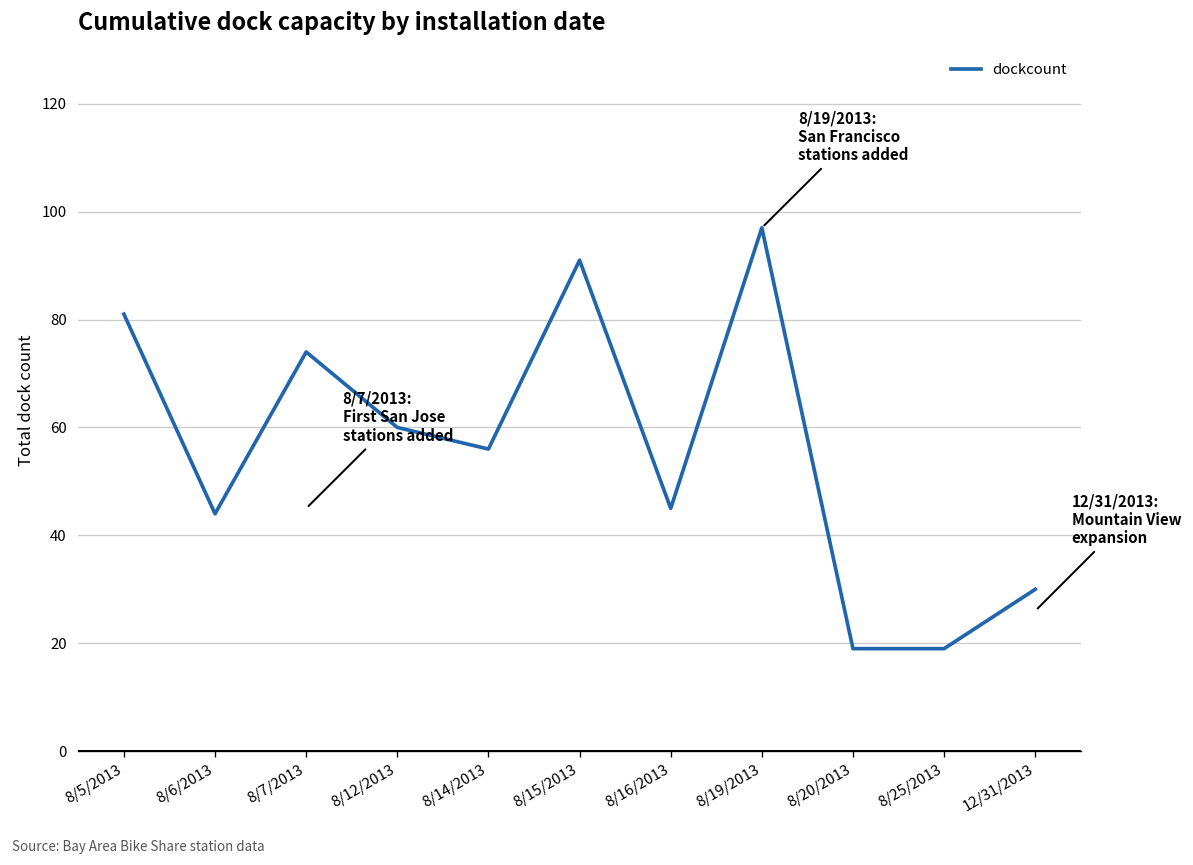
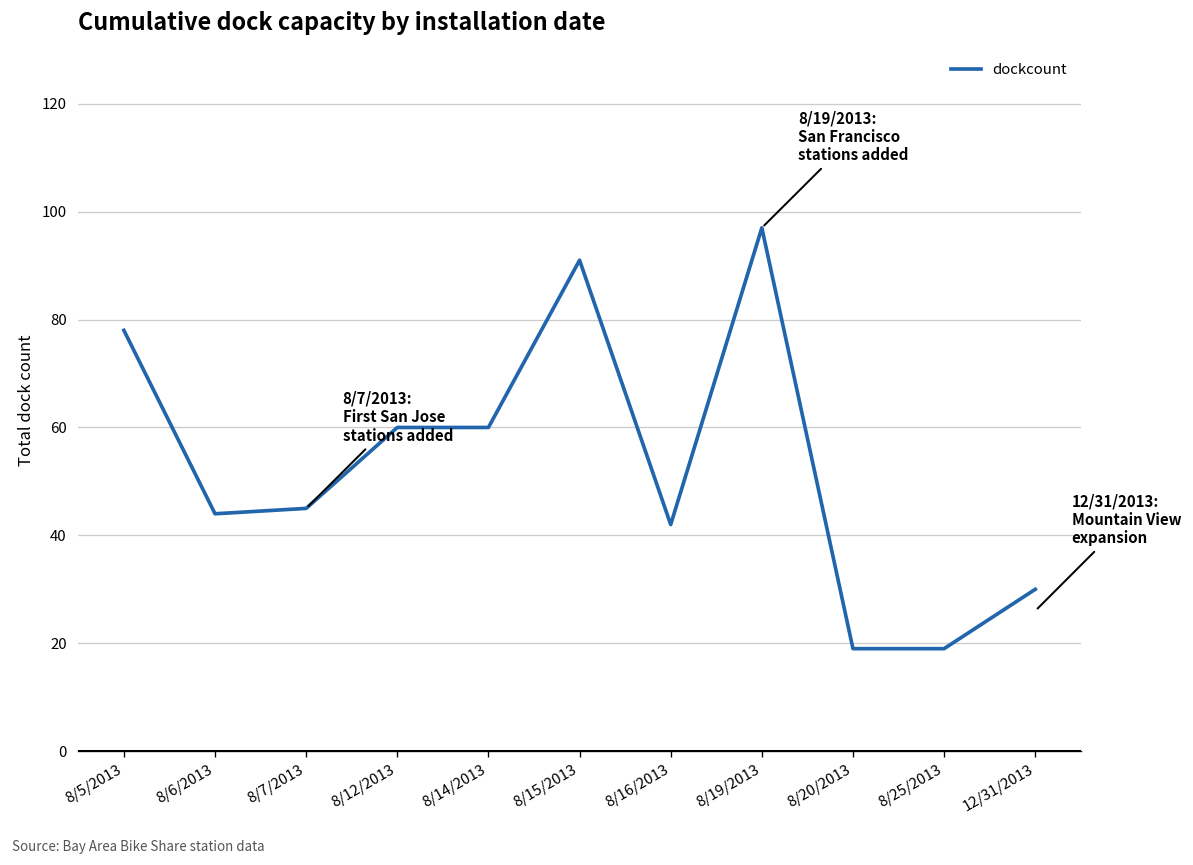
  {
-   "8/5/2013": 81,
+   "8/5/2013": 78,
    "8/6/2013": 44,
-   "8/7/2013": 74,
-   "8/14/2013": 56,
+   "8/7/2013": 45,
+   "8/14/2013": 60,
    "8/15/2013": 91,
-   "8/16/2013": 45,
+   "8/16/2013": 42,
    "8/20/2013": 19,
    "8/25/2013": 19
  }
